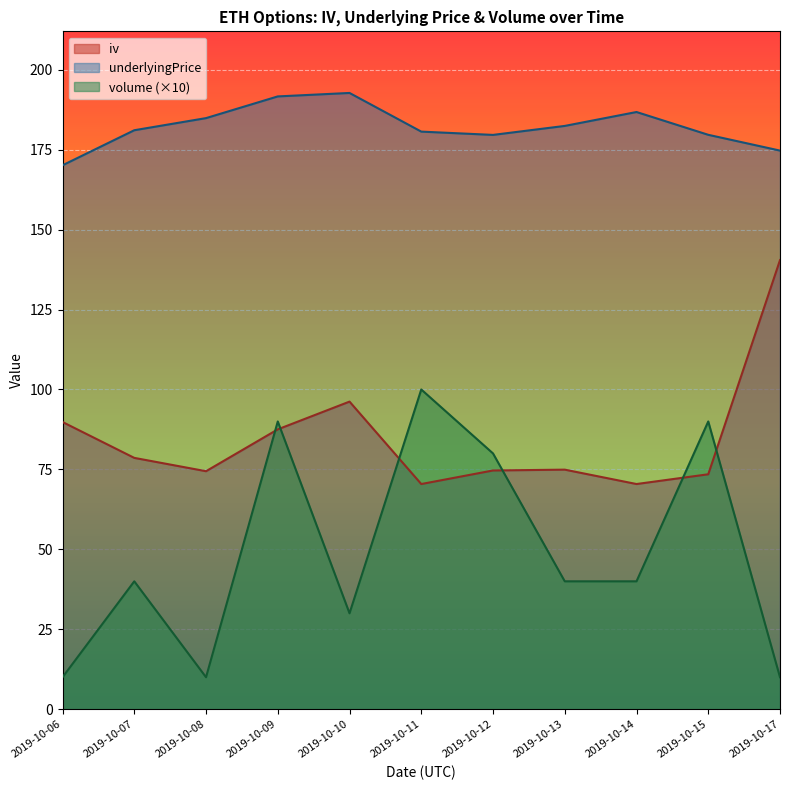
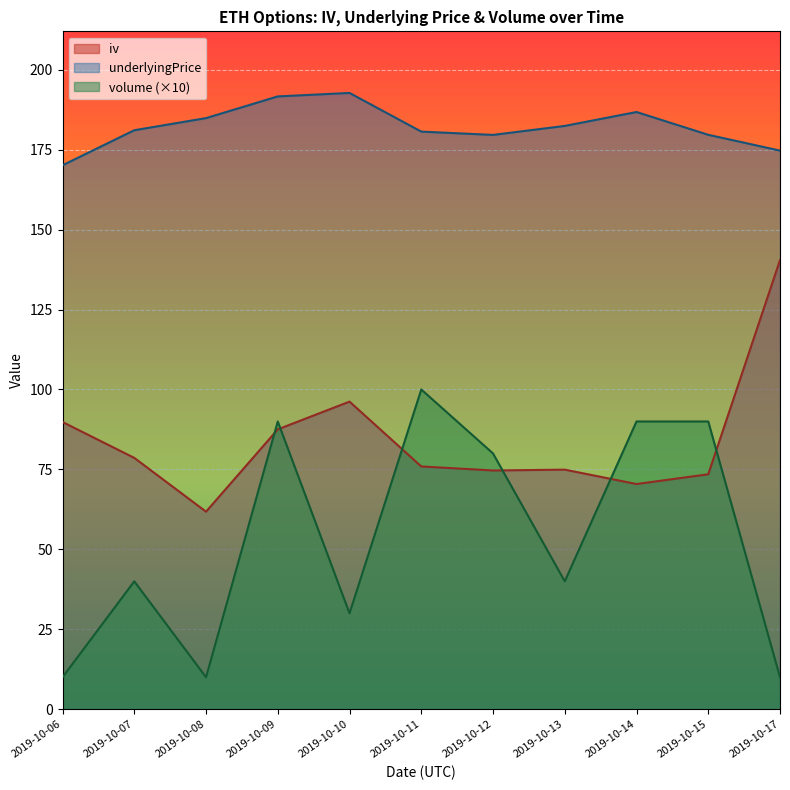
  {
    "iv": {
      "2019-10-06": 90,
      "2019-10-07": 79,
-     "2019-10-08": 74,
+     "2019-10-08": 62,
      "2019-10-09": 88,
      "2019-10-10": 96,
-     "2019-10-11": 70,
+     "2019-10-11": 76,
      "2019-10-12": 75,
      "2019-10-13": 75,
      "2019-10-14": 70,
      "2019-10-15": 73,
      "2019-10-17": 140
    },
    "underlyingPrice": {
      "2019-10-06": 170,
      "2019-10-07": 181,
      "2019-10-08": 185,
      "2019-10-09": 192,
      "2019-10-10": 193,
      "2019-10-11": 181,
      "2019-10-12": 180,
      "2019-10-13": 182,
      "2019-10-14": 187,
      "2019-10-15": 180,
      "2019-10-17": 175
    },
    "volume (×10)": {
      "2019-10-06": 10,
      "2019-10-07": 40,
      "2019-10-08": 10,
      "2019-10-09": 90,
      "2019-10-10": 30,
      "2019-10-11": 100,
      "2019-10-12": 80,
      "2019-10-13": 40,
-     "2019-10-14": 40,
+     "2019-10-14": 90,
      "2019-10-15": 90,
      "2019-10-17": 10
    }
  }
